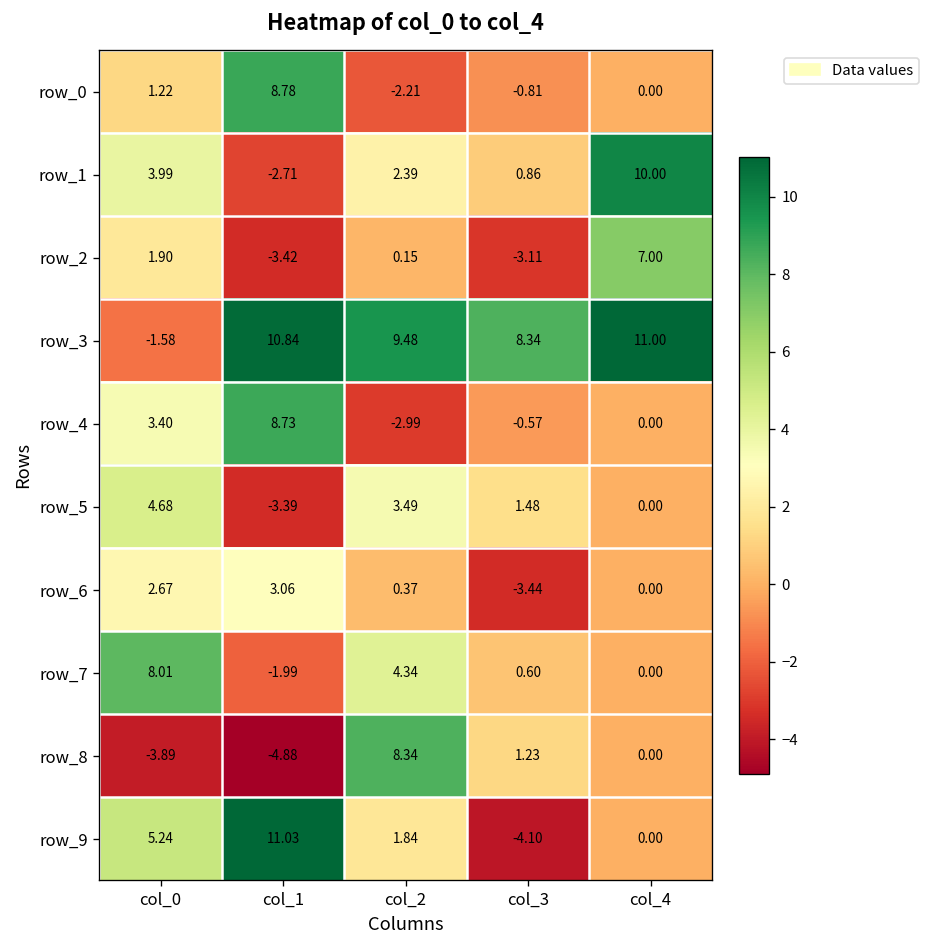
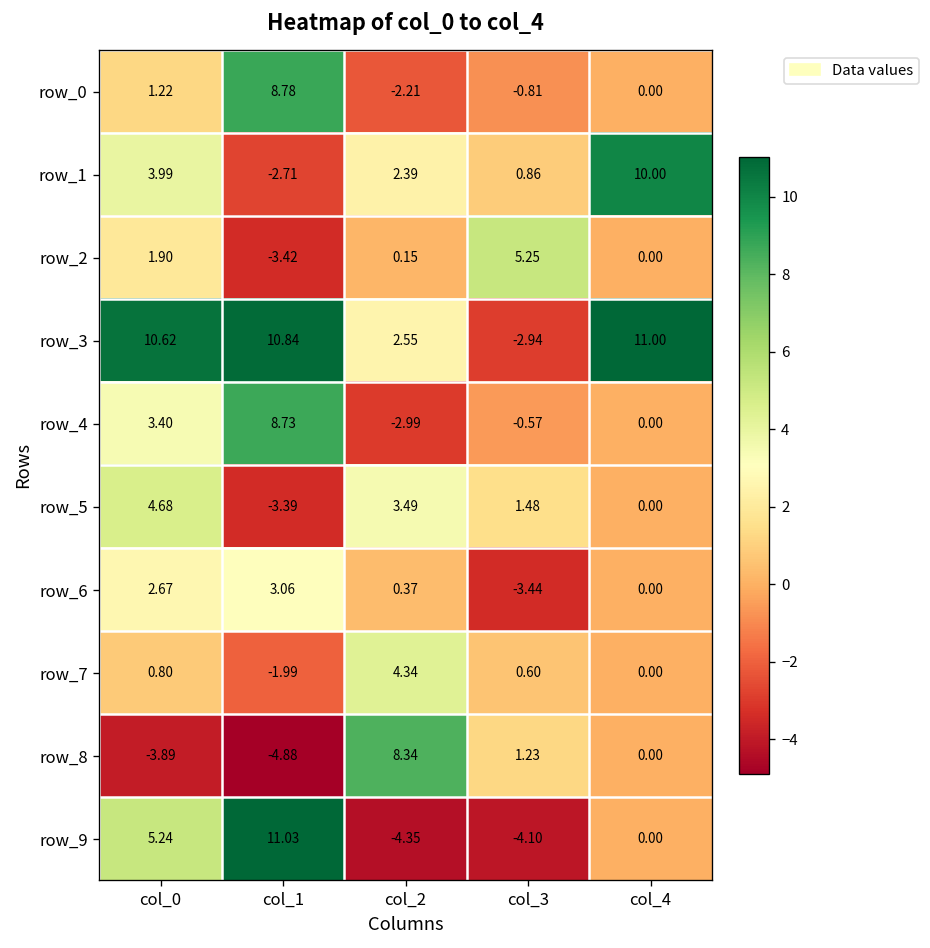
  {
    "row_0": {
      "col_0": 1.22,
      "col_1": 8.78,
      "col_2": -2.21,
      "col_3": -0.81,
      "col_4": 0.00
    },
    "row_1": {
      "col_0": 3.99,
      "col_1": -2.71,
      "col_2": 2.39,
      "col_3": 0.86,
      "col_4": 10.00
    },
    "row_2": {
      "col_0": 1.90,
      "col_1": -3.42,
      "col_2": 0.15,
-     "col_3": -3.11,
-     "col_4": 7.00
+     "col_3": 5.25,
+     "col_4": 0.00
    },
    "row_3": {
-     "col_0": -1.58,
+     "col_0": 10.62,
      "col_1": 10.84,
-     "col_2": 9.48,
-     "col_3": 8.34,
+     "col_2": 2.55,
+     "col_3": -2.94,
      "col_4": 11.00
    },
    "row_4": {
      "col_0": 3.40,
      "col_1": 8.73,
      "col_2": -2.99,
      "col_3": -0.57,
      "col_4": 0.00
    },
    "row_5": {
      "col_0": 4.68,
      "col_1": -3.39,
      "col_2": 3.49,
      "col_3": 1.48,
      "col_4": 0.00
    },
    "row_6": {
      "col_0": 2.67,
      "col_1": 3.06,
      "col_2": 0.37,
      "col_3": -3.44,
      "col_4": 0.00
    },
    "row_7": {
-     "col_0": 8.01,
+     "col_0": 0.80,
      "col_1": -1.99,
      "col_2": 4.34,
      "col_3": 0.60,
      "col_4": 0.00
    },
    "row_8": {
      "col_0": -3.89,
      "col_1": -4.88,
      "col_2": 8.34,
      "col_3": 1.23,
      "col_4": 0.00
    },
    "row_9": {
      "col_0": 5.24,
      "col_1": 11.03,
-     "col_2": 1.84,
+     "col_2": -4.35,
      "col_3": -4.10,
      "col_4": 0.00
    }
  }
